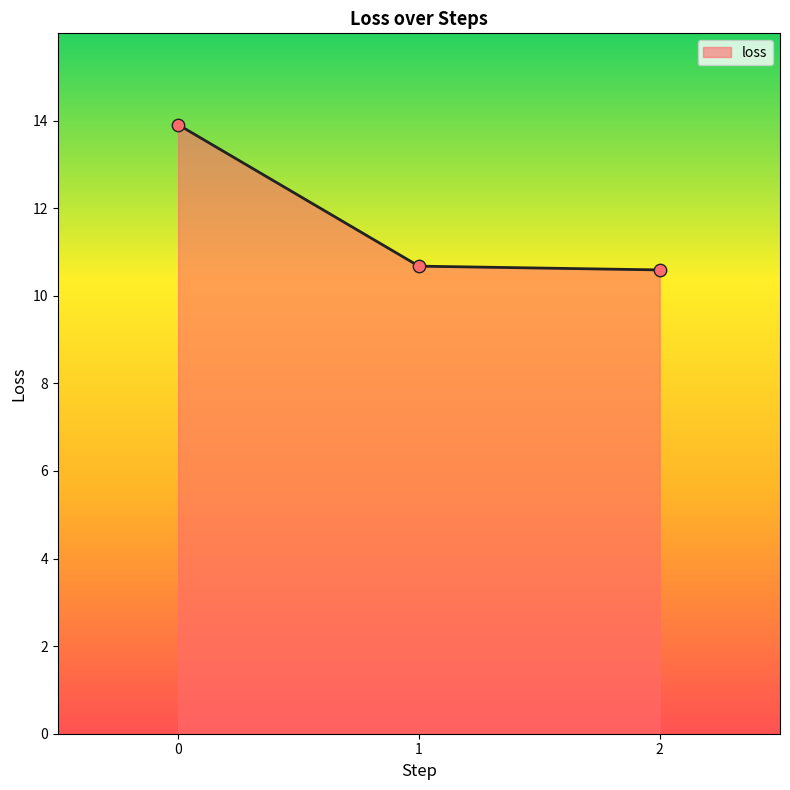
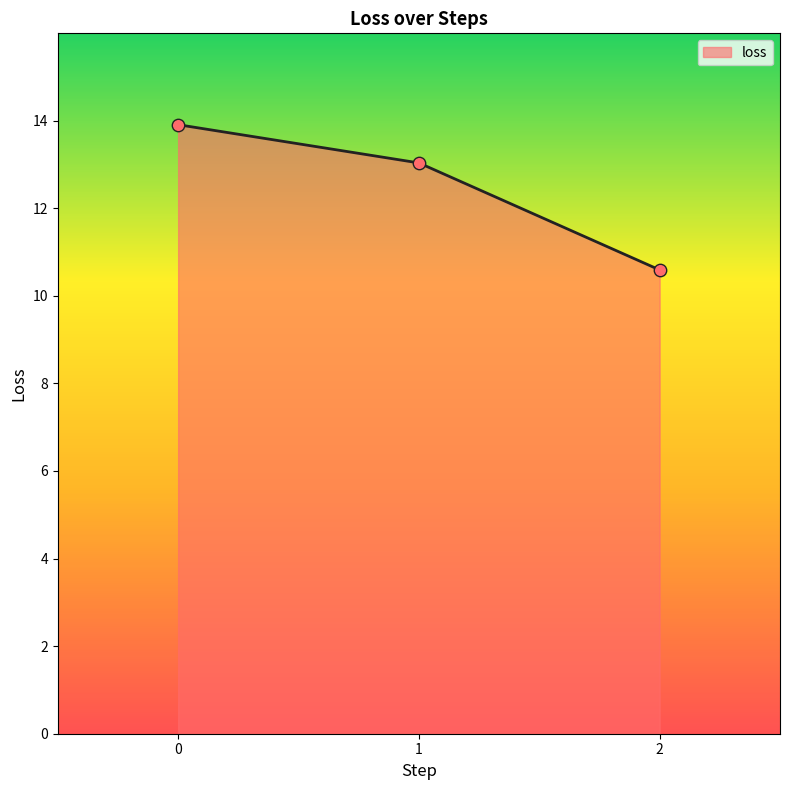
  {
    "0": 13.9,
-   "1": 10.7,
+   "1": 13.0,
    "2": 10.6
  }
